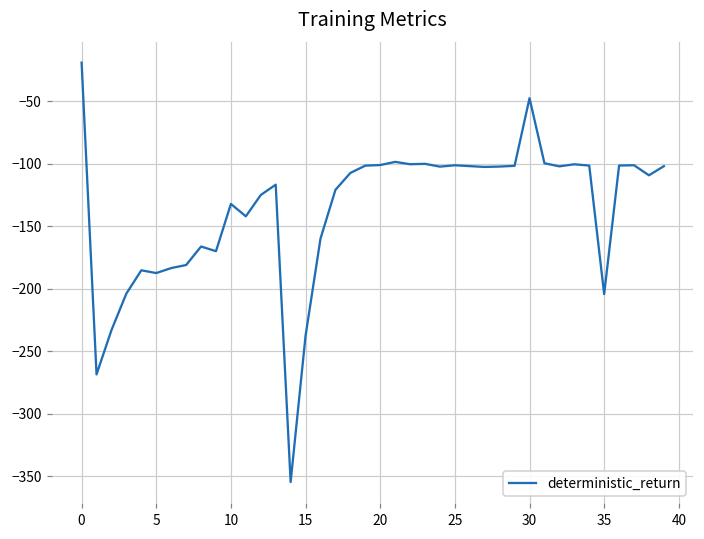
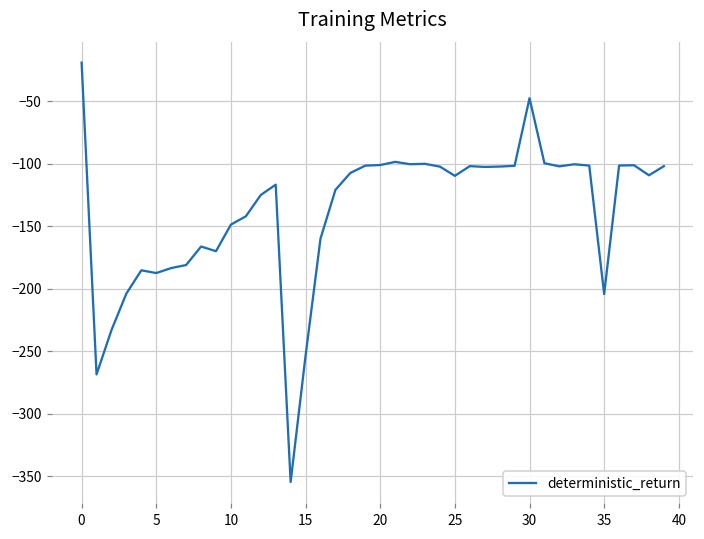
  {
    "0": -19,
    "5": -188,
-   "10": -132,
-   "15": -238,
+   "10": -149,
+   "15": -254,
    "20": -101,
-   "25": -101,
+   "25": -110,
    "30": -48,
    "35": -204
  }
